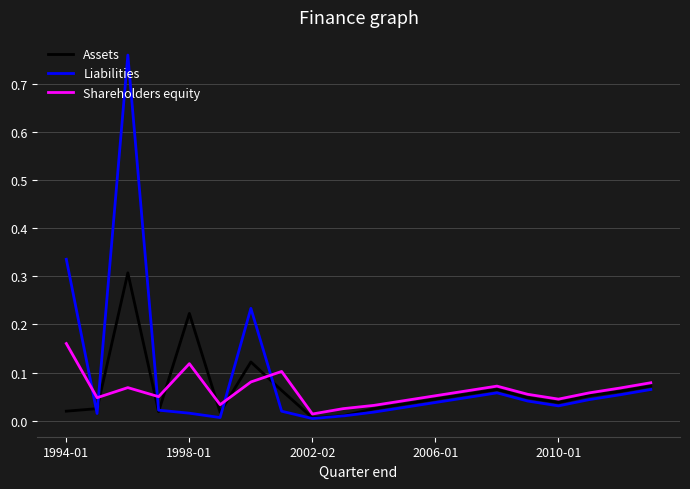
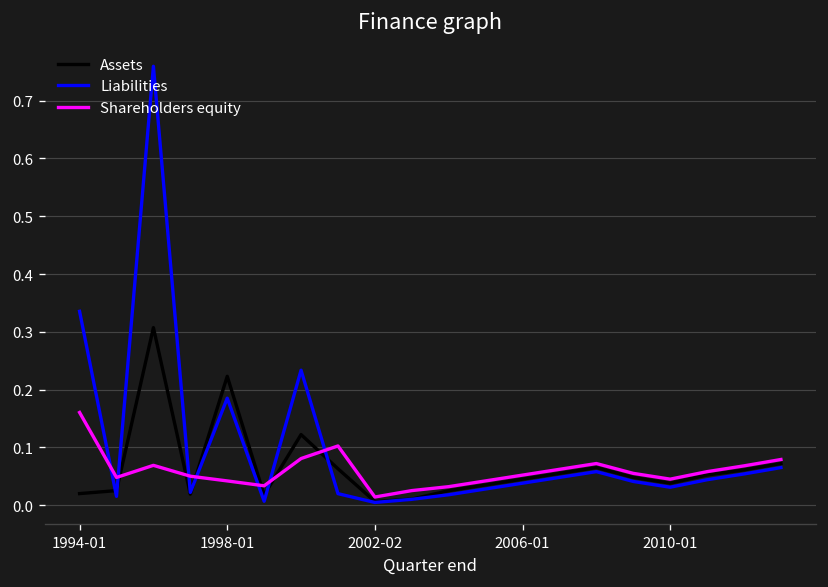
  {
    "Assets": {
      "1994-01": 0.02,
      "1998-01": 0.22,
      "2006-01": 0.05,
      "2010-01": 0.04
    },
    "Liabilities": {
      "1994-01": 0.34,
-     "1998-01": 0.02,
+     "1998-01": 0.19,
      "2006-01": 0.04,
      "2010-01": 0.03
    },
    "Shareholders equity": {
      "1994-01": 0.16,
-     "1998-01": 0.12,
+     "1998-01": 0.04,
      "2002-02": 0.01,
      "2006-01": 0.05,
      "2010-01": 0.05
    }
  }
